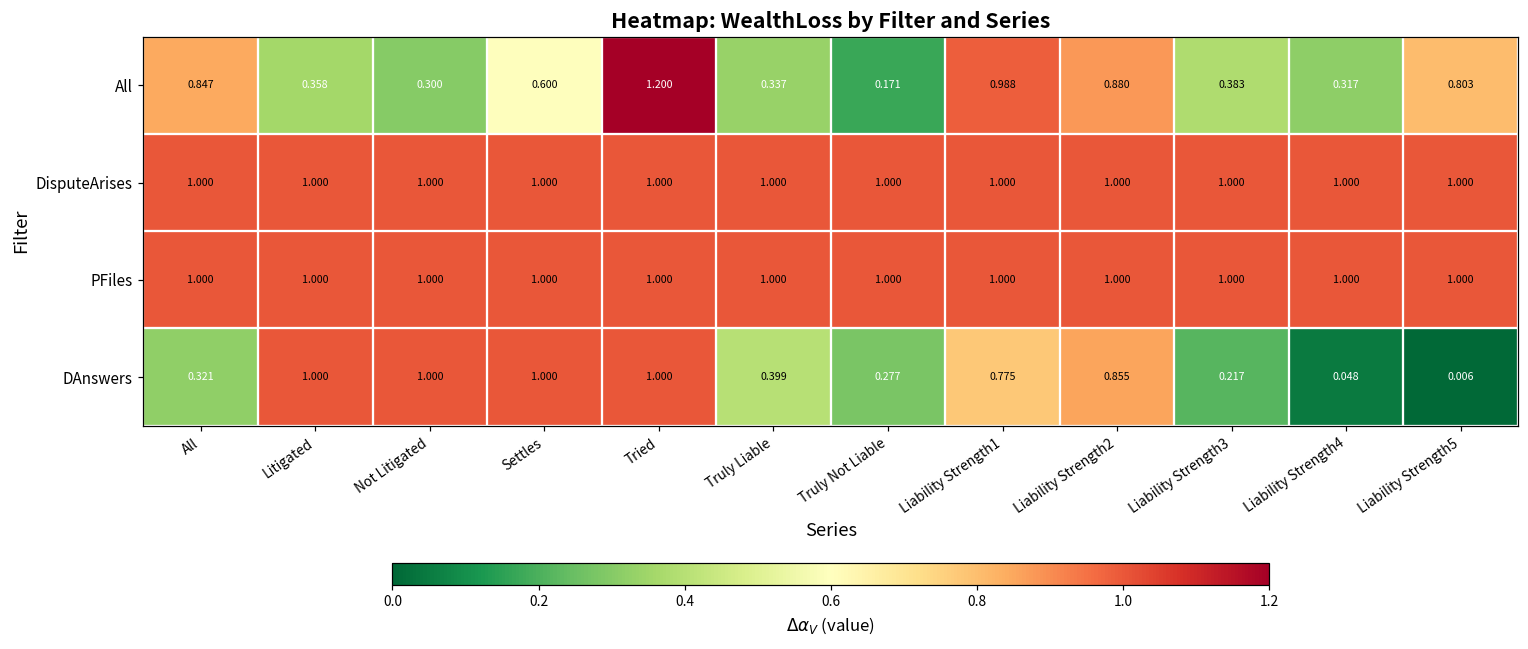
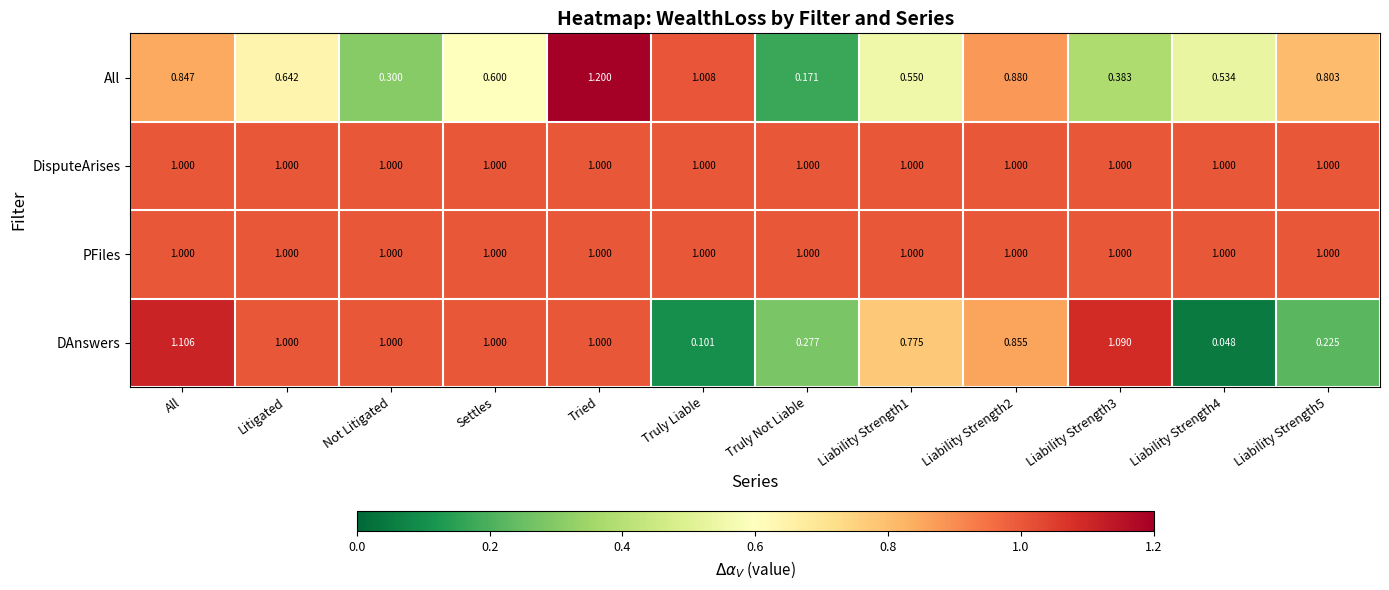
  {
    "All": {
      "All": 0.847,
-     "Litigated": 0.358,
+     "Litigated": 0.642,
      "Not Litigated": 0.300,
      "Settles": 0.600,
      "Tried": 1.200,
-     "Truly Liable": 0.337,
+     "Truly Liable": 1.008,
      "Truly Not Liable": 0.171,
-     "Liability Strength1": 0.988,
+     "Liability Strength1": 0.550,
      "Liability Strength2": 0.880,
      "Liability Strength3": 0.383,
-     "Liability Strength4": 0.317,
+     "Liability Strength4": 0.534,
      "Liability Strength5": 0.803
    },
    "DisputeArises": {
      "All": 1.000,
      "Litigated": 1.000,
      "Not Litigated": 1.000,
      "Settles": 1.000,
      "Tried": 1.000,
      "Truly Liable": 1.000,
      "Truly Not Liable": 1.000,
      "Liability Strength1": 1.000,
      "Liability Strength2": 1.000,
      "Liability Strength3": 1.000,
      "Liability Strength4": 1.000,
      "Liability Strength5": 1.000
    },
    "PFiles": {
      "All": 1.000,
      "Litigated": 1.000,
      "Not Litigated": 1.000,
      "Settles": 1.000,
      "Tried": 1.000,
      "Truly Liable": 1.000,
      "Truly Not Liable": 1.000,
      "Liability Strength1": 1.000,
      "Liability Strength2": 1.000,
      "Liability Strength3": 1.000,
      "Liability Strength4": 1.000,
      "Liability Strength5": 1.000
    },
    "DAnswers": {
-     "All": 0.321,
+     "All": 1.106,
      "Litigated": 1.000,
      "Not Litigated": 1.000,
      "Settles": 1.000,
      "Tried": 1.000,
-     "Truly Liable": 0.399,
+     "Truly Liable": 0.101,
      "Truly Not Liable": 0.277,
      "Liability Strength1": 0.775,
      "Liability Strength2": 0.855,
-     "Liability Strength3": 0.217,
+     "Liability Strength3": 1.090,
      "Liability Strength4": 0.048,
-     "Liability Strength5": 0.006
+     "Liability Strength5": 0.225
    }
  }
